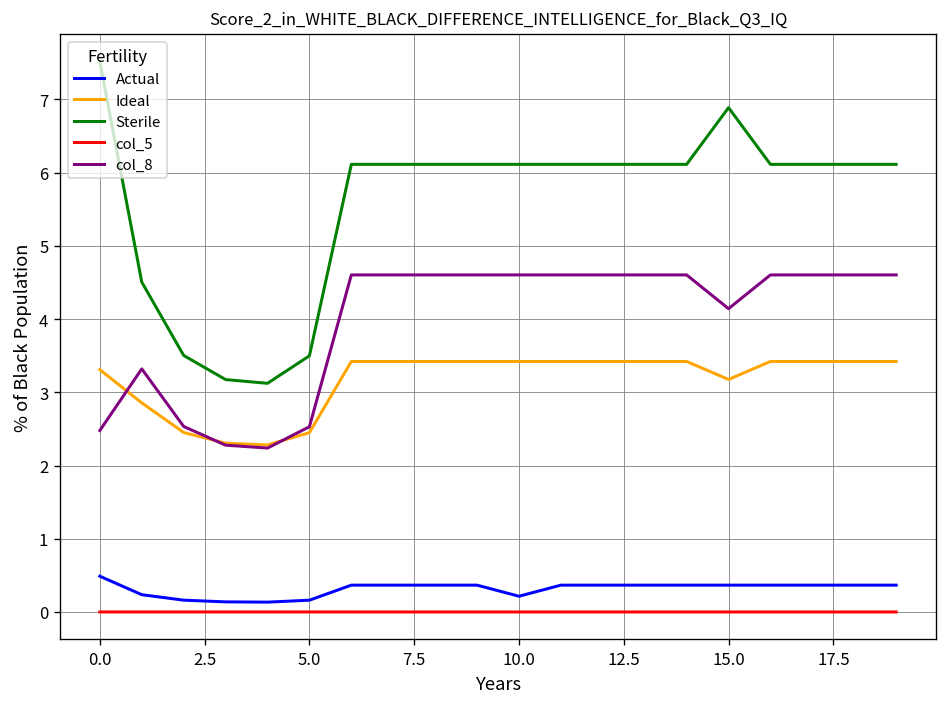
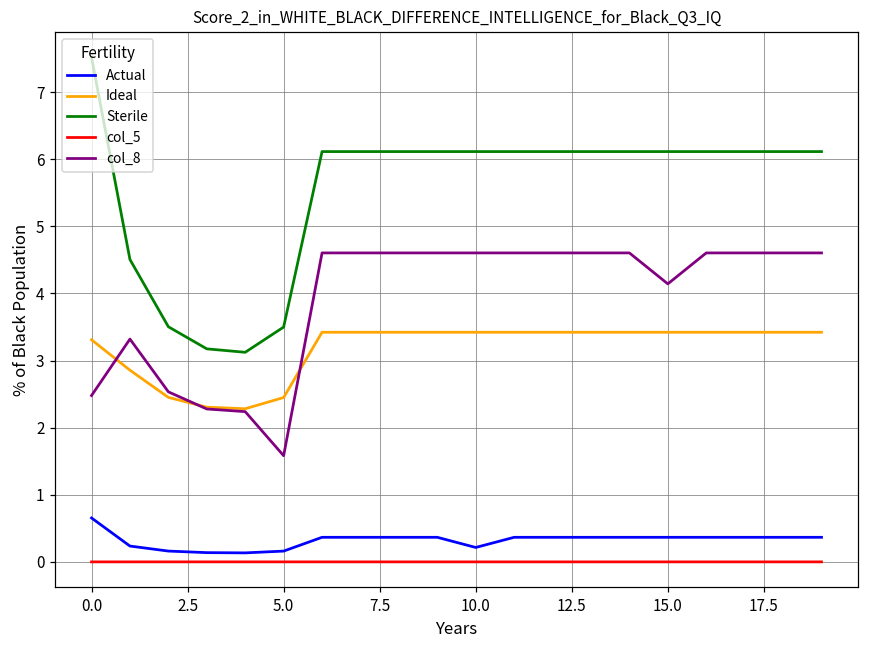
  {
    "Actual": {
-     "0.0": 0.5,
+     "0.0": 0.7,
      "5.0": 0.2,
      "10.0": 0.2,
      "15.0": 0.4
    },
    "Ideal": {
      "0.0": 3.3,
      "5.0": 2.4,
      "10.0": 3.4,
-     "15.0": 3.2
+     "15.0": 3.4
    },
    "Sterile": {
      "5.0": 3.5,
      "10.0": 6.1,
-     "15.0": 6.9
+     "15.0": 6.1
    },
    "col_5": {
      "0.0": 0.0,
      "5.0": 0.0,
      "10.0": 0.0,
      "15.0": 0.0
    },
    "col_8": {
      "0.0": 2.5,
-     "5.0": 2.5,
+     "5.0": 1.6,
      "10.0": 4.6,
      "15.0": 4.1
    }
  }
